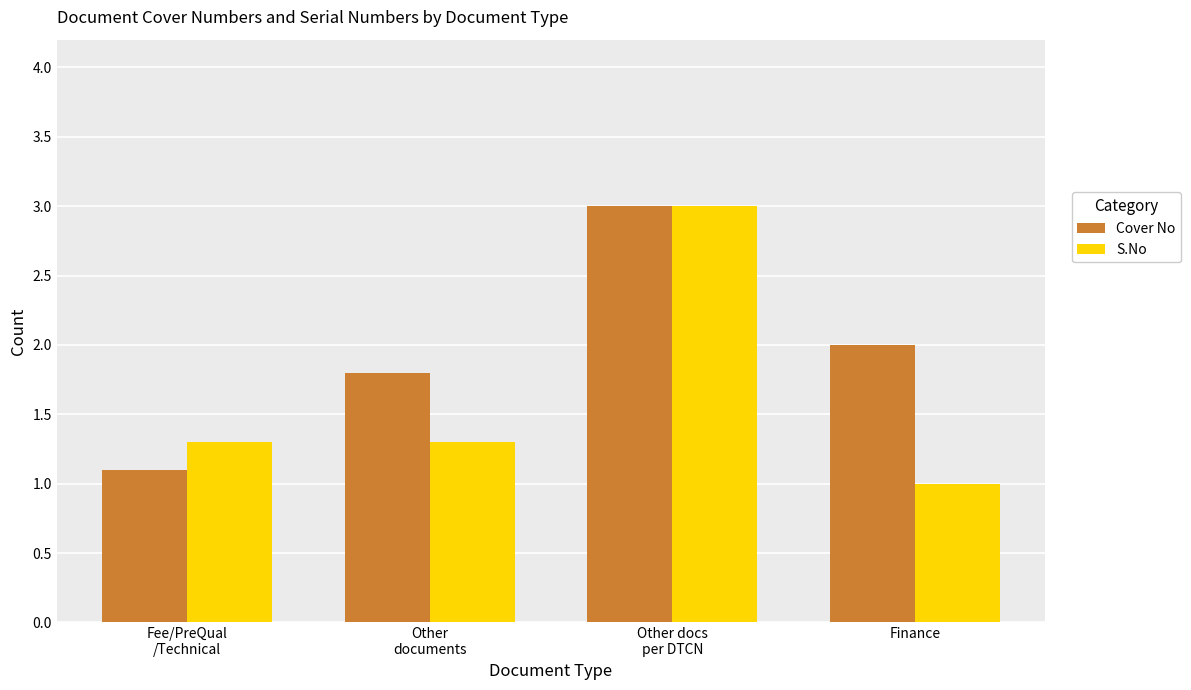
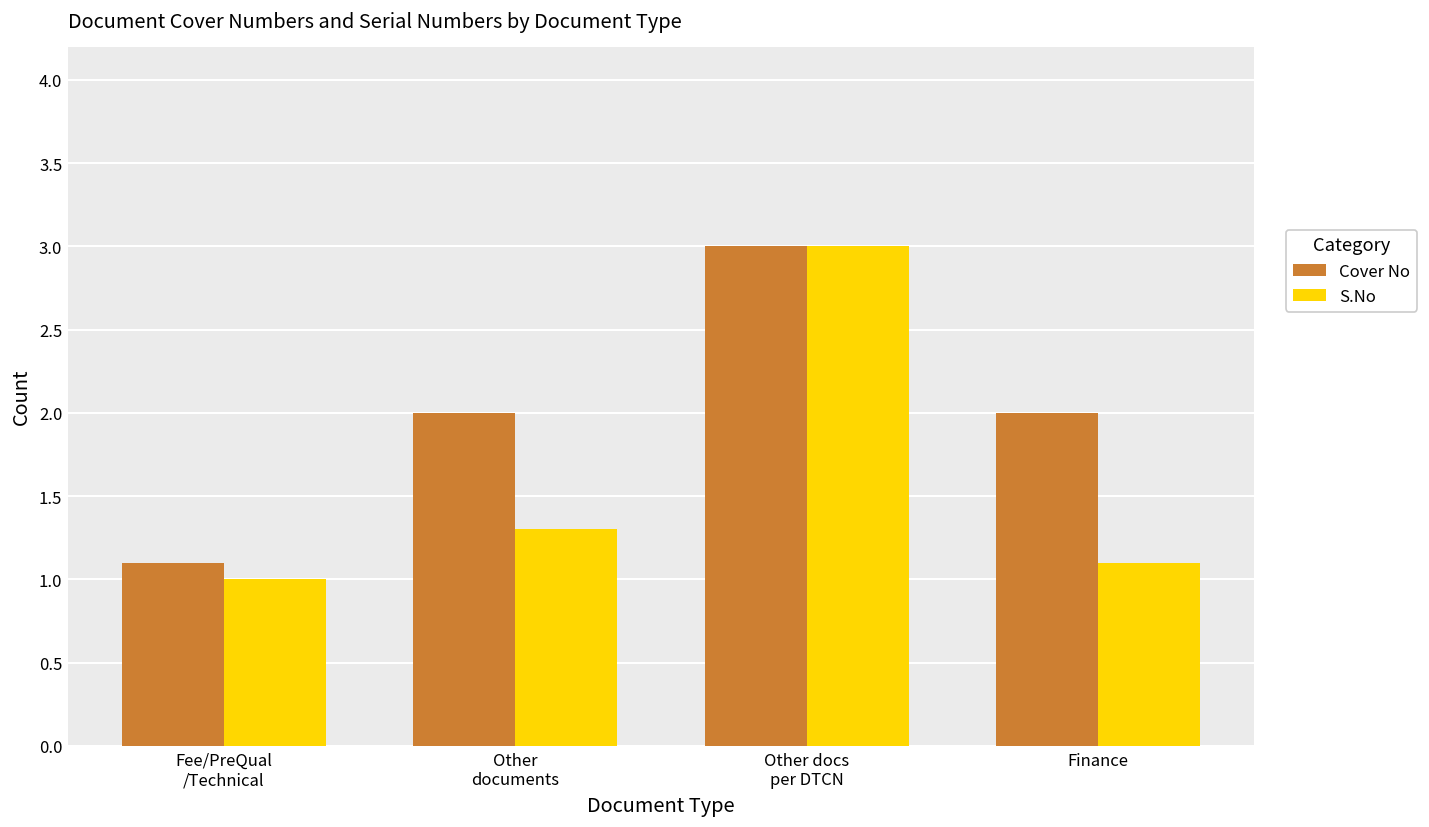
  {
    "Cover No": {
      "Fee/PreQual /Technical": 1.1,
-     "Other documents": 1.8,
+     "Other documents": 2.0,
      "Other docs per DTCN": 3.0,
      "Finance": 2.0
    },
    "S.No": {
-     "Fee/PreQual /Technical": 1.3,
+     "Fee/PreQual /Technical": 1.0,
      "Other documents": 1.3,
      "Other docs per DTCN": 3.0,
-     "Finance": 1.0
+     "Finance": 1.1
    }
  }
